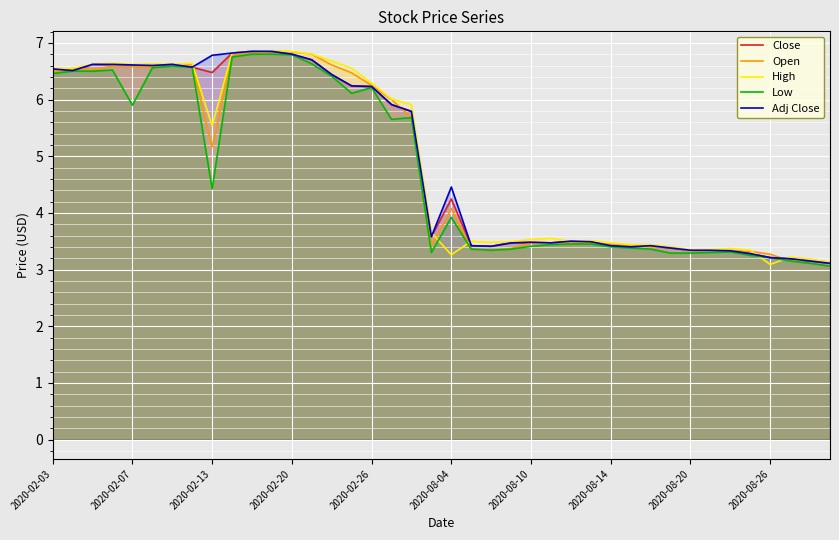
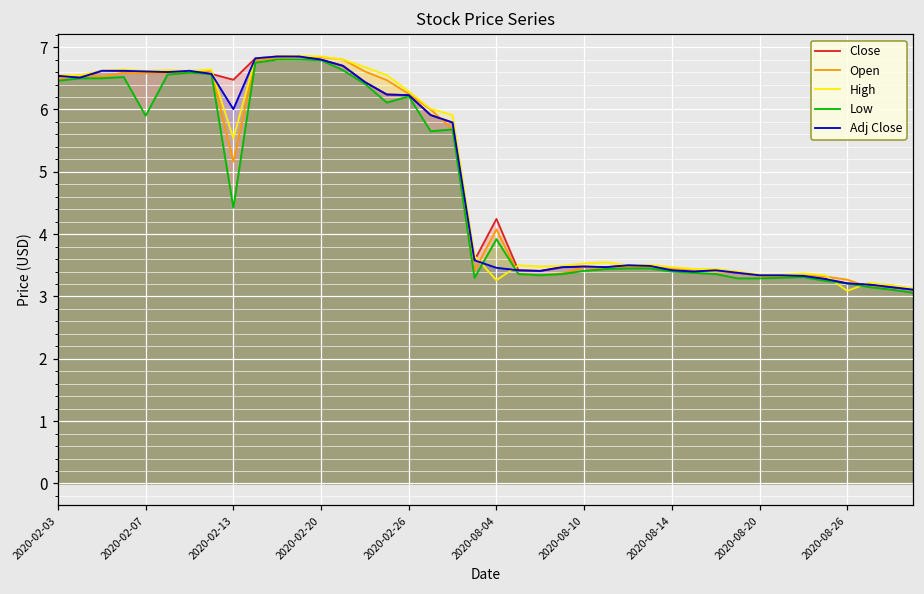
  {
    "Close": {
      "2020-02-13": 6.5,
      "2020-08-04": 4.2
    },
    "Open": {
      "2020-02-13": 5.2,
      "2020-08-04": 4.1,
      "2020-08-26": 3.3
    },
    "High": {
      "2020-02-13": 5.5,
      "2020-08-04": 3.3,
      "2020-08-10": 3.5,
      "2020-08-26": 3.1
    },
    "Low": {
      "2020-02-07": 5.9,
      "2020-02-13": 4.4,
      "2020-08-04": 3.9,
      "2020-08-10": 3.4
    },
    "Adj Close": {
-     "2020-02-13": 6.8,
-     "2020-08-04": 4.5
+     "2020-02-13": 6.0,
+     "2020-08-04": 3.5
    }
  }
